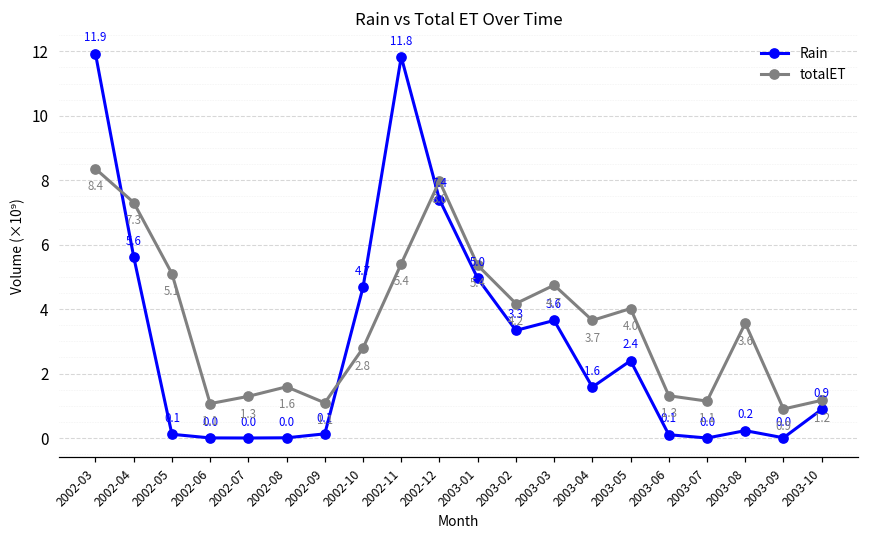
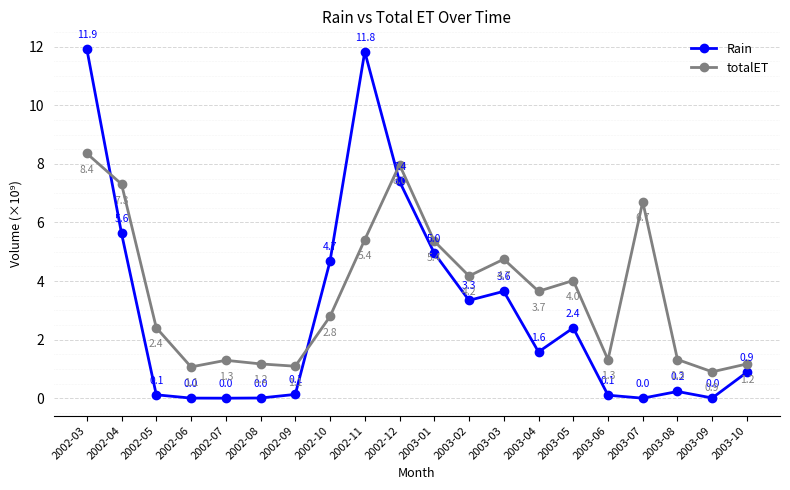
  {
    "Rain": {
      "2002-03": 11.9,
      "2002-04": 5.6,
      "2002-05": 0.1,
      "2002-10": 4.7,
      "2002-11": 11.8,
      "2003-04": 1.6,
      "2003-05": 2.4,
      "2003-07": 0.0
    },
    "totalET": {
      "2002-03": 8.4,
      "2002-04": 7.3,
-     "2002-05": 5.1,
-     "2002-08": 1.6,
+     "2002-05": 2.4,
+     "2002-08": 1.2,
      "2002-10": 2.8,
      "2002-11": 5.4,
      "2003-04": 3.7,
      "2003-05": 4.0,
-     "2003-07": 1.1,
-     "2003-08": 3.6,
+     "2003-07": 6.7,
+     "2003-08": 1.3,
      "2003-10": 1.2
    }
  }
